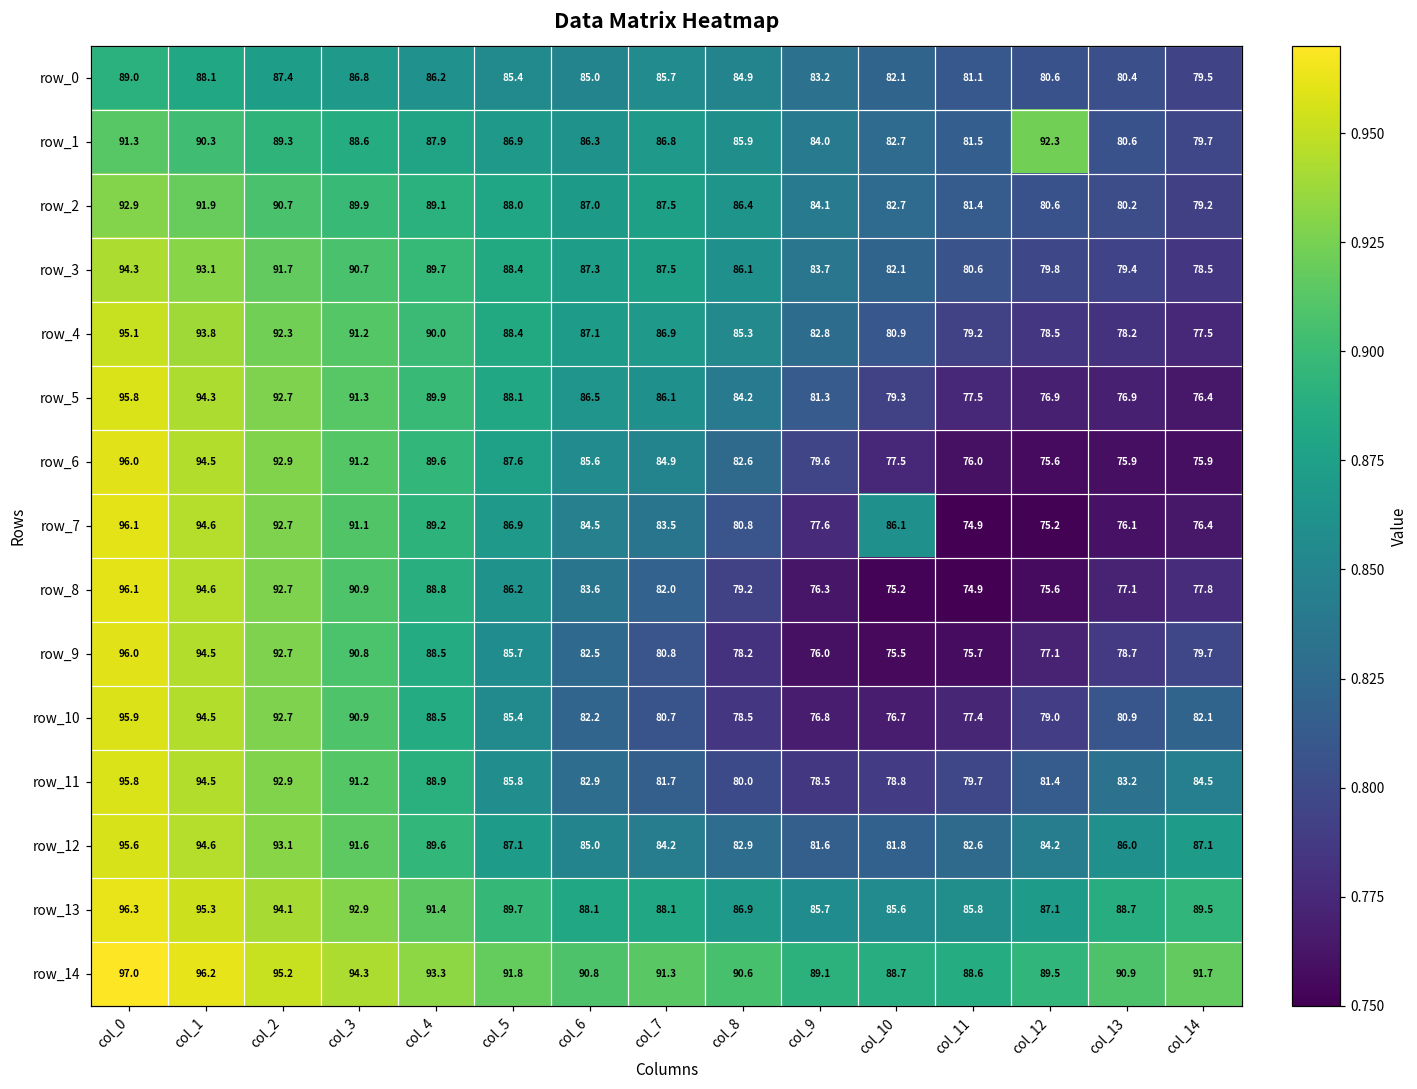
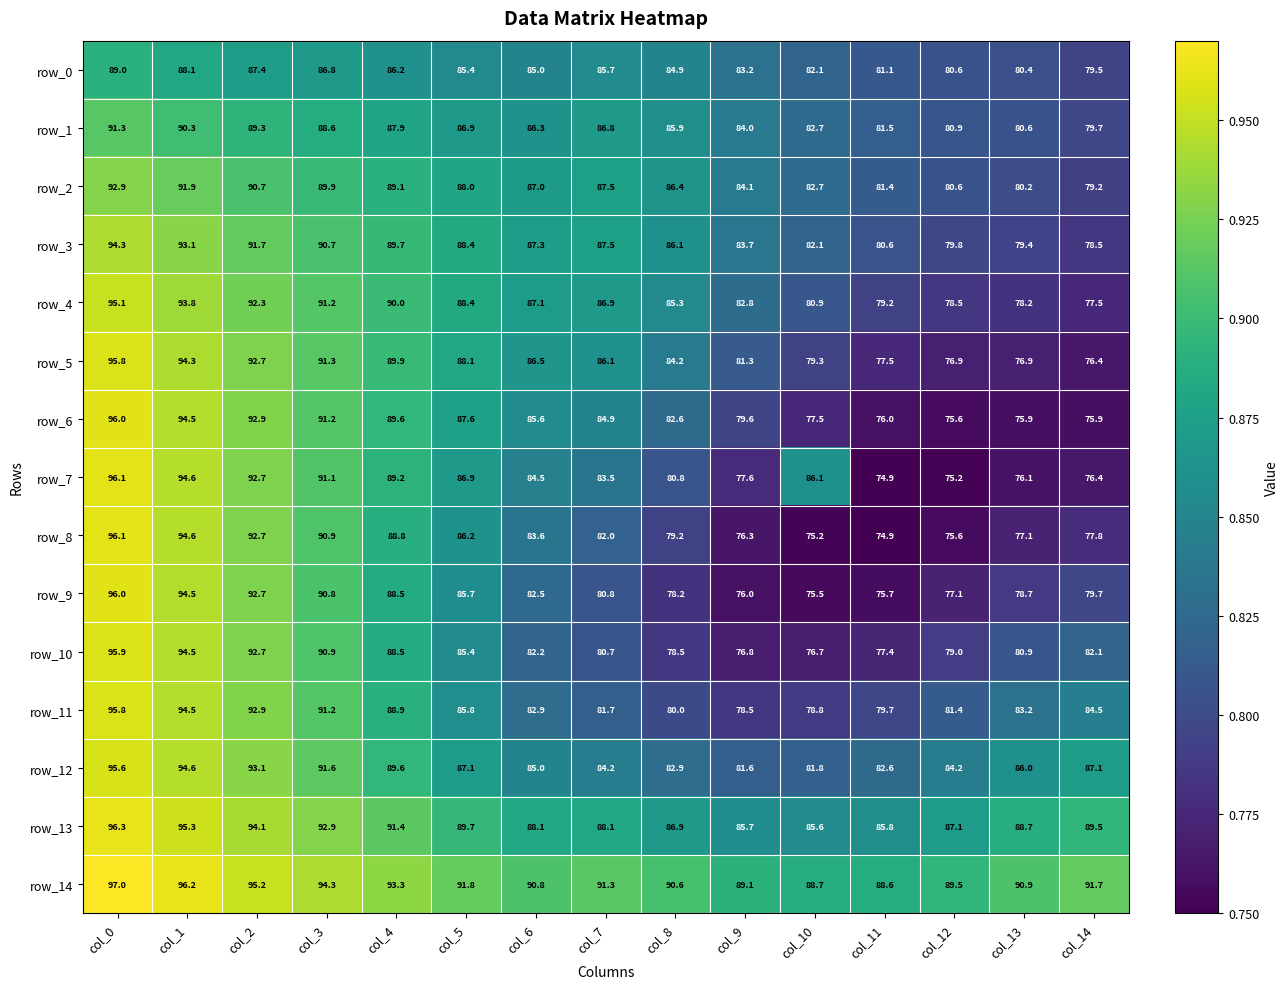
  {
    "row_1": {
      "col_0": 91.3,
      "col_1": 90.3,
      "col_2": 89.3,
      "col_3": 88.6,
      "col_4": 87.9,
      "col_5": 86.9,
      "col_6": 86.3,
      "col_7": 86.8,
      "col_8": 85.9,
      "col_9": 84.0,
      "col_10": 82.7,
      "col_11": 81.5,
-     "col_12": 92.3,
+     "col_12": 80.9,
      "col_13": 80.6,
      "col_14": 79.7
    }
  }
